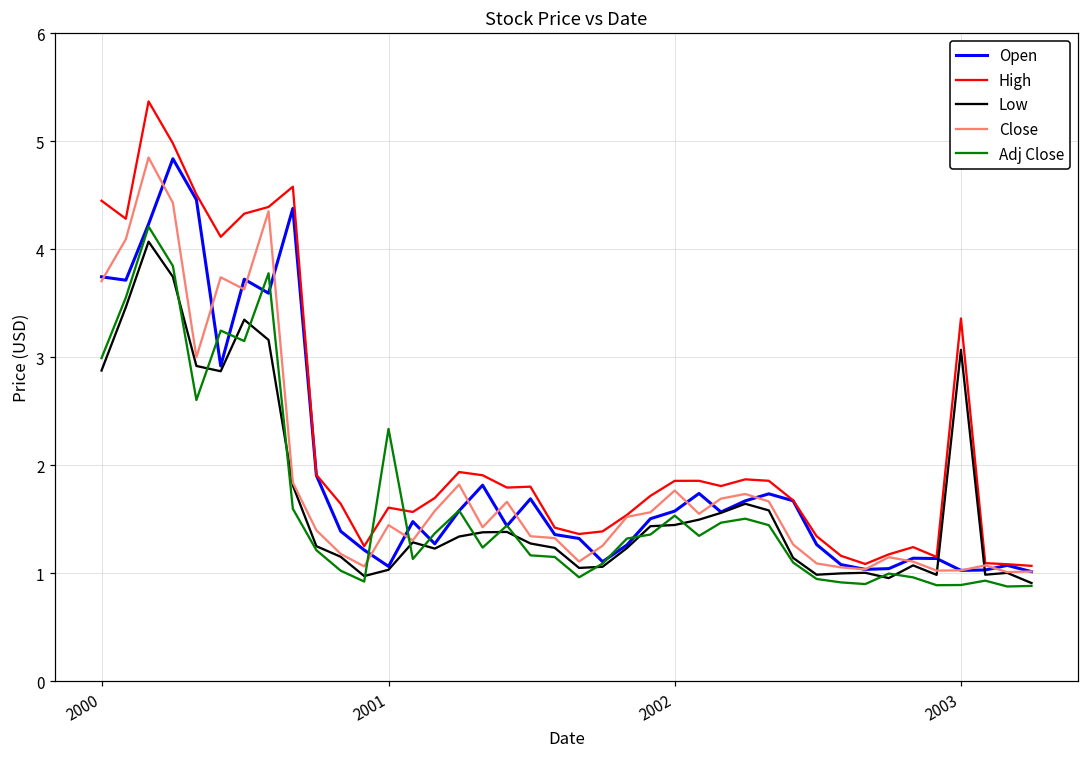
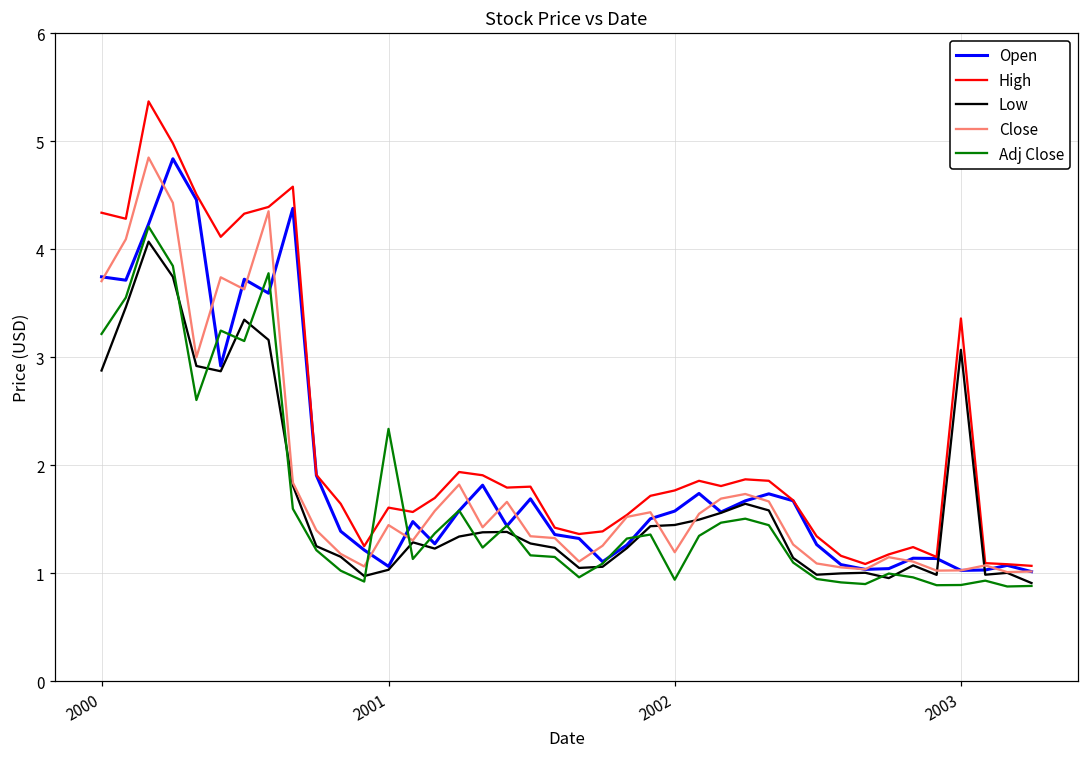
  {
    "Open": {
      "2000": 3.7,
      "2001": 1.1,
      "2002": 1.6
    },
    "High": {
-     "2000": 4.5,
+     "2000": 4.3,
      "2001": 1.6,
-     "2002": 1.9,
+     "2002": 1.8,
      "2003": 3.4
    },
    "Low": {
      "2000": 2.9,
      "2001": 1.0,
      "2002": 1.4,
      "2003": 3.1
    },
    "Close": {
      "2000": 3.7,
      "2001": 1.4,
-     "2002": 1.8
+     "2002": 1.2
    },
    "Adj Close": {
-     "2000": 3.0,
+     "2000": 3.2,
      "2001": 2.3,
-     "2002": 1.5,
+     "2002": 0.9,
      "2003": 0.9
    }
  }
